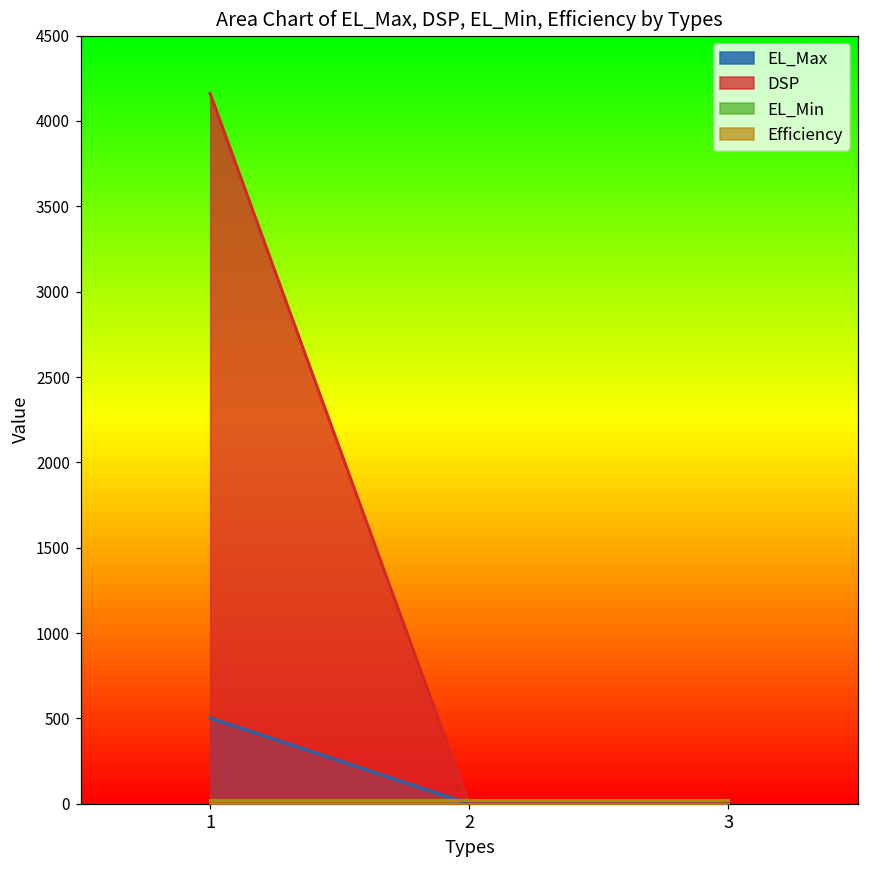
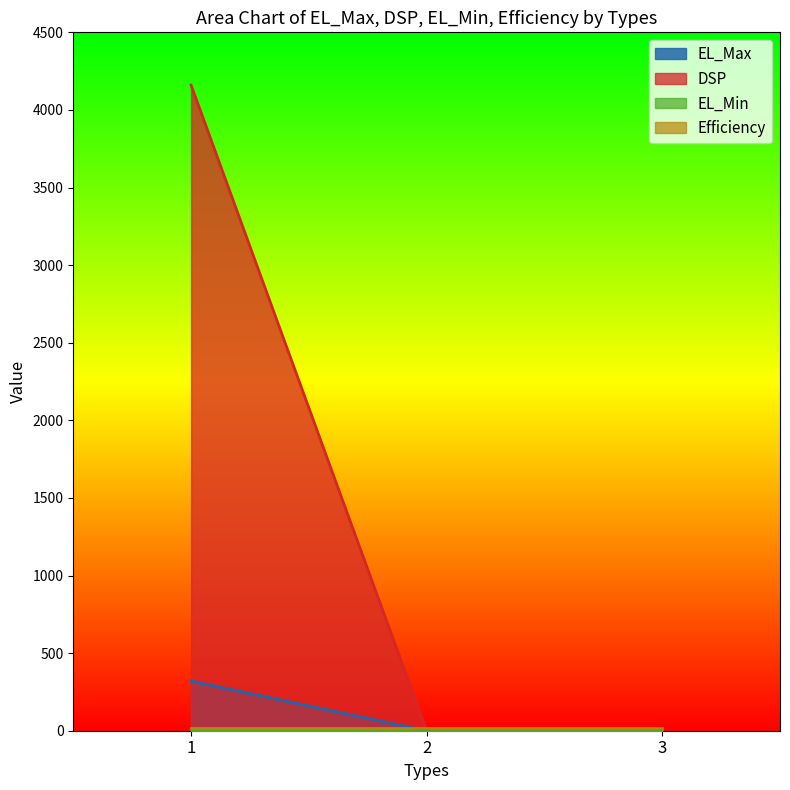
  {
    "EL_Max": {
-     "1": 500
+     "1": 320
    },
    "DSP": {
      "1": 4160
    },
    "EL_Min": {
      "1": 0
    },
    "Efficiency": {
      "1": 20,
      "2": 20,
      "3": 20
    }
  }
